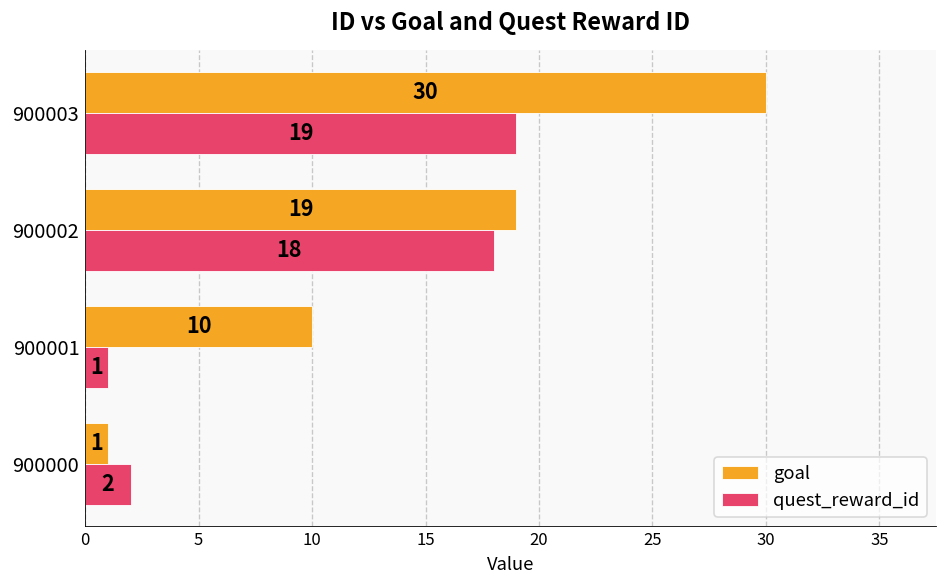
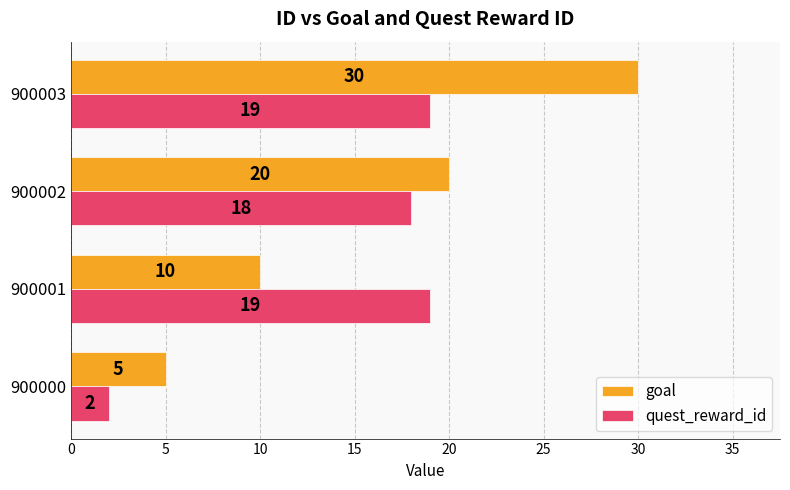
  {
    "goal": {
      "900003": 30,
-     "900002": 19,
+     "900002": 20,
      "900001": 10,
-     "900000": 1
+     "900000": 5
    },
    "quest_reward_id": {
      "900003": 19,
      "900002": 18,
-     "900001": 1,
+     "900001": 19,
      "900000": 2
    }
  }
